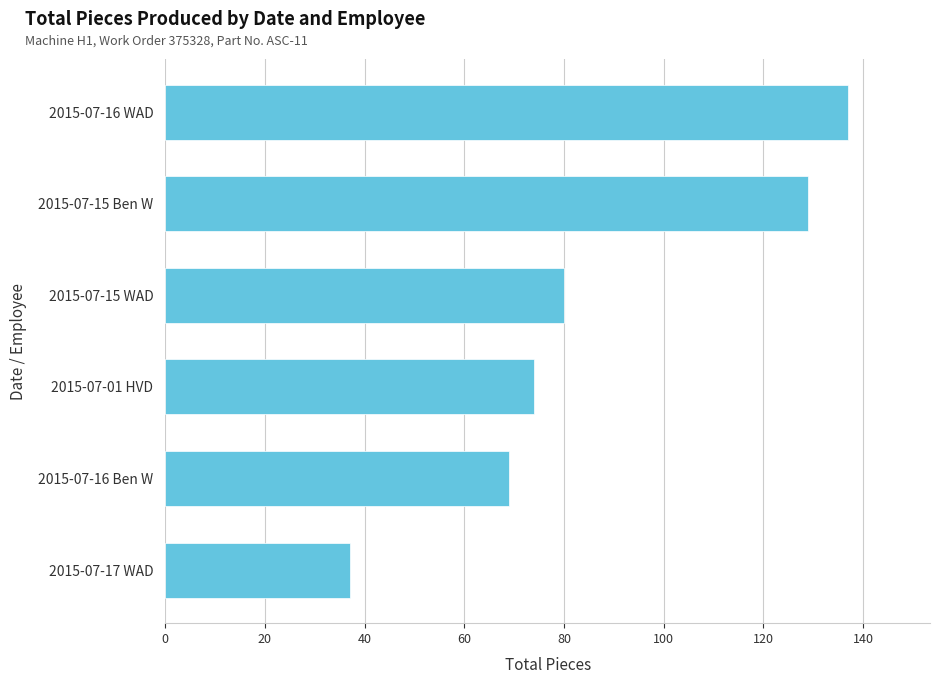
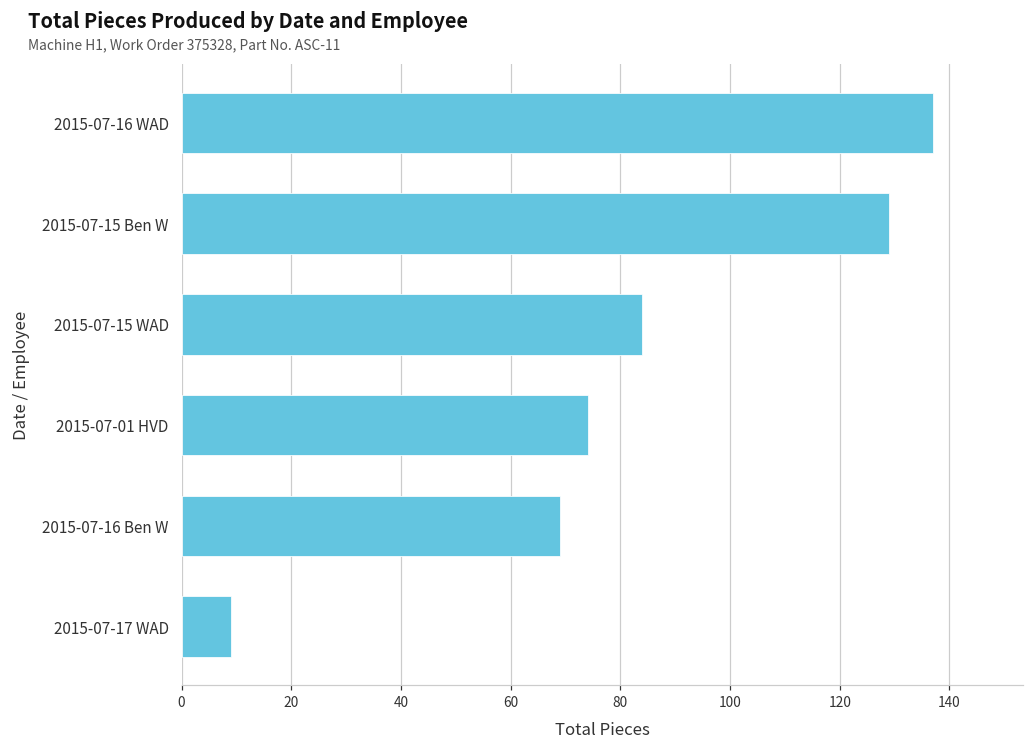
  {
    "2015-07-16 WAD": 137,
    "2015-07-15 Ben W": 129,
-   "2015-07-15 WAD": 80,
+   "2015-07-15 WAD": 84,
    "2015-07-01 HVD": 74,
    "2015-07-16 Ben W": 69,
-   "2015-07-17 WAD": 37
+   "2015-07-17 WAD": 9
  }
